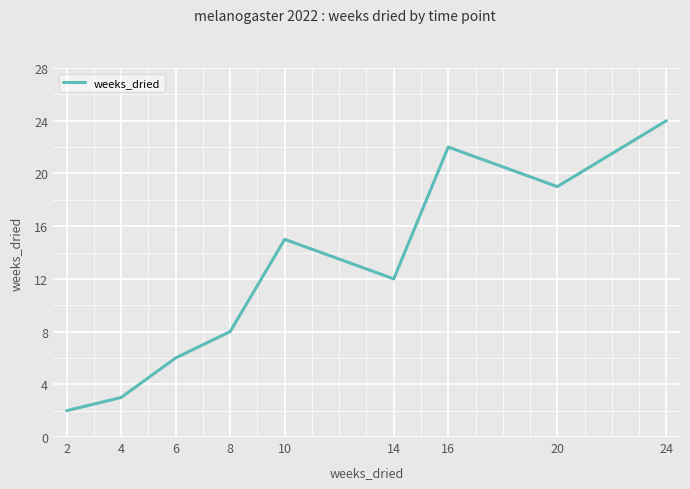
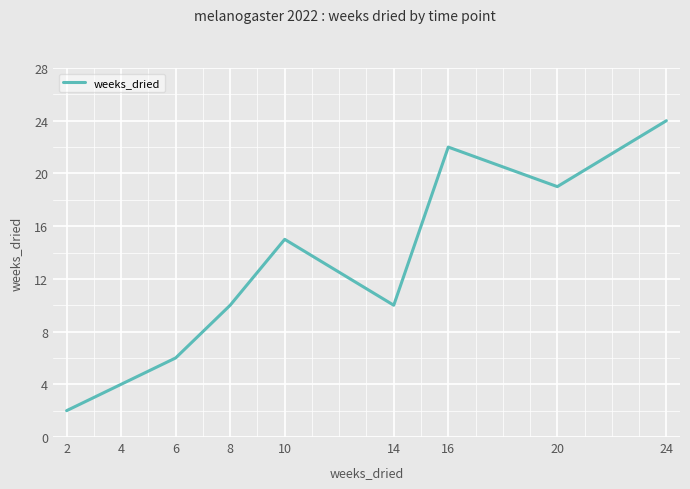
  {
    "2": 2,
-   "4": 3,
+   "4": 4,
    "6": 6,
-   "8": 8,
+   "8": 10,
    "10": 15,
-   "14": 12,
+   "14": 10,
    "16": 22,
    "20": 19,
    "24": 24
  }
